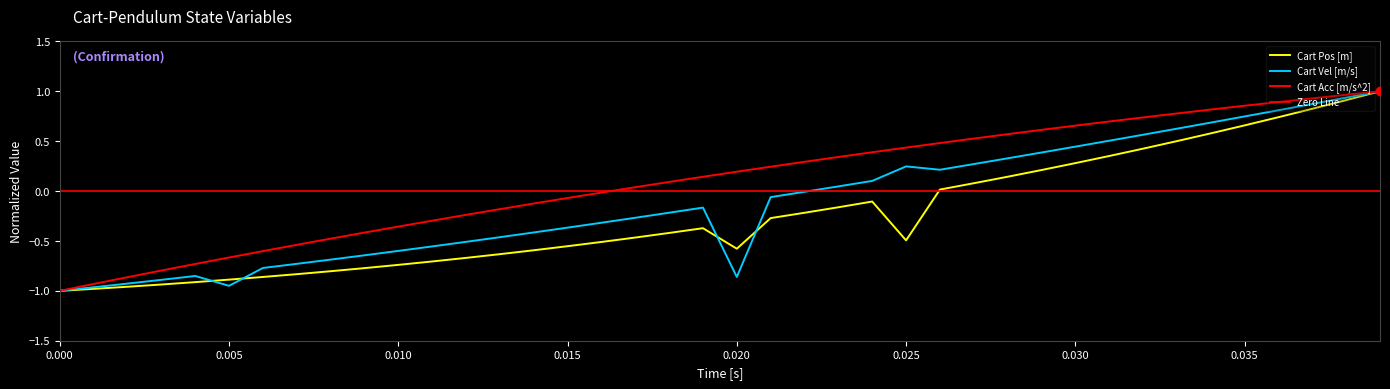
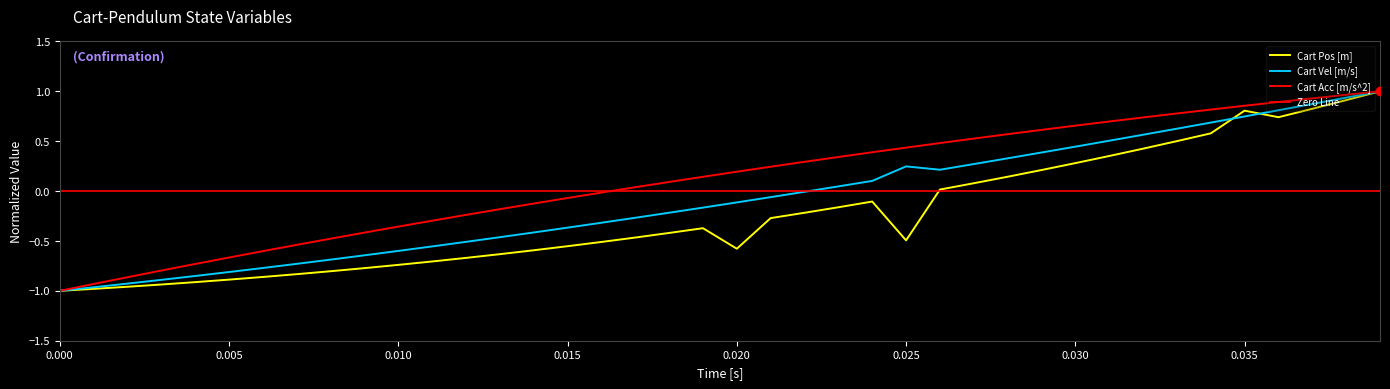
  {
    "Cart Pos [m]": {
      "0.005": -0.9,
      "0.010": -0.7,
      "0.015": -0.6,
      "0.020": -0.6,
      "0.025": -0.5,
      "0.030": 0.3,
-     "0.035": 0.7
+     "0.035": 0.8
    },
    "Cart Vel [m/s]": {
-     "0.005": -0.9,
+     "0.005": -0.8,
      "0.010": -0.6,
      "0.015": -0.4,
-     "0.020": -0.9,
+     "0.020": -0.1,
      "0.025": 0.2,
      "0.030": 0.4,
      "0.035": 0.7
    }
  }
